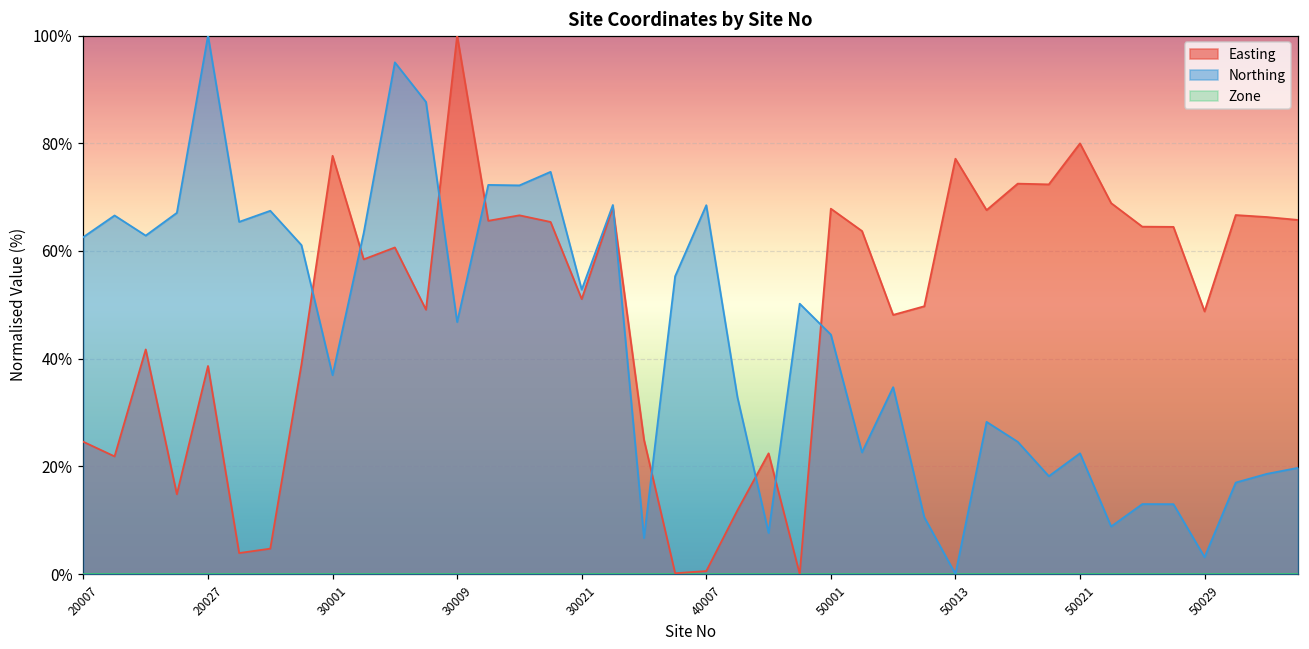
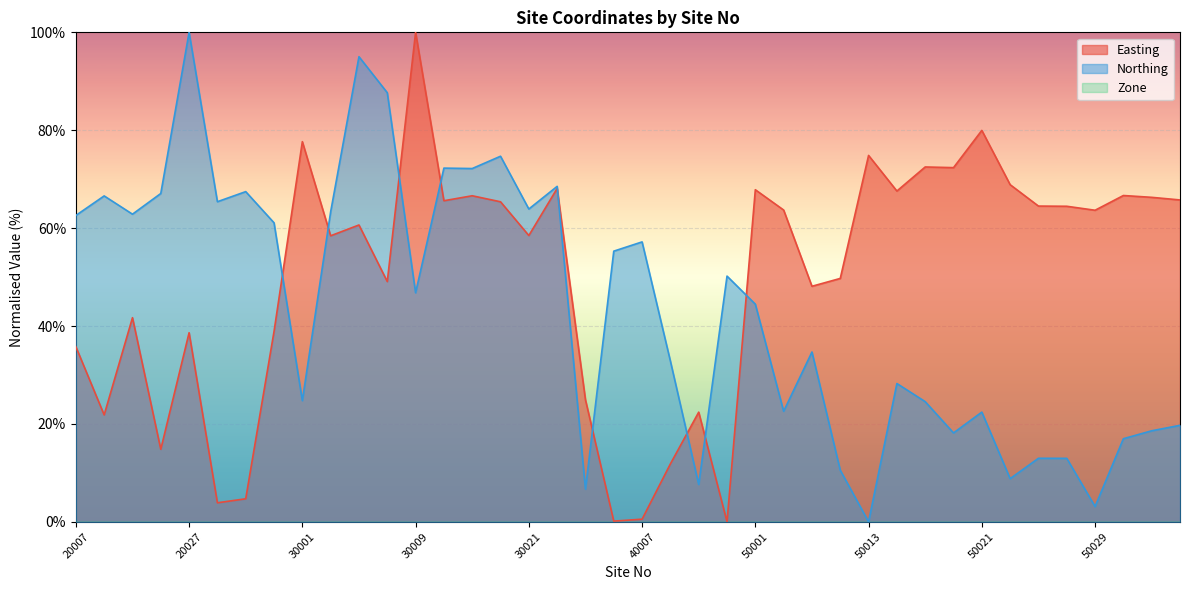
  {
    "Easting": {
-     "20007": "25%",
+     "20007": "36%",
      "20027": "39%",
      "30001": "78%",
      "30009": "100%",
-     "30021": "51%",
+     "30021": "58%",
      "40007": "1%",
      "50001": "68%",
-     "50013": "77%",
+     "50013": "75%",
      "50021": "80%",
-     "50029": "49%"
+     "50029": "64%"
    },
    "Northing": {
      "20007": "63%",
      "20027": "100%",
-     "30001": "37%",
+     "30001": "25%",
      "30009": "47%",
-     "30021": "53%",
-     "40007": "68%",
+     "30021": "64%",
+     "40007": "57%",
      "50001": "44%",
      "50021": "22%",
      "50029": "3%"
    },
    "Zone": {
      "20007": "0%",
      "20027": "0%",
      "30001": "0%",
      "30009": "0%",
      "30021": "0%",
      "40007": "0%",
      "50001": "0%",
      "50021": "0%",
      "50029": "0%"
    }
  }
